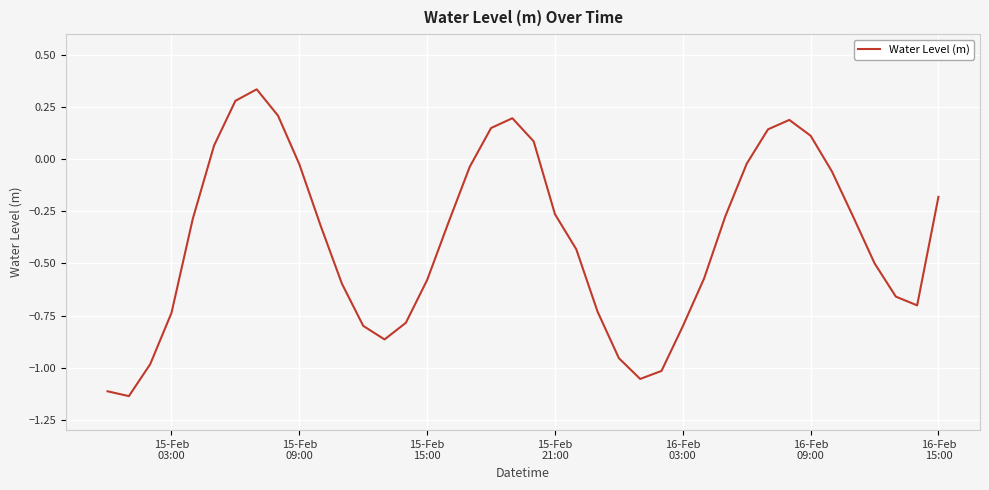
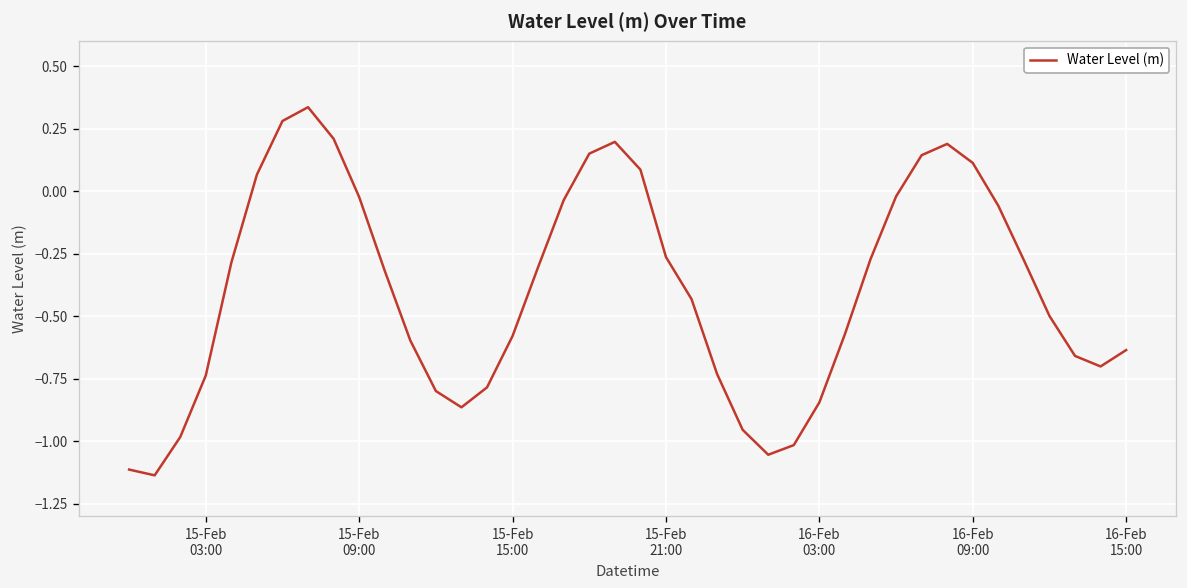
  {
    "15-Feb 03:00": -0.74,
    "15-Feb 09:00": -0.02,
    "15-Feb 15:00": -0.58,
    "15-Feb 21:00": -0.26,
-   "16-Feb 03:00": -0.80,
+   "16-Feb 03:00": -0.85,
    "16-Feb 09:00": 0.11,
-   "16-Feb 15:00": -0.18
+   "16-Feb 15:00": -0.64
  }
